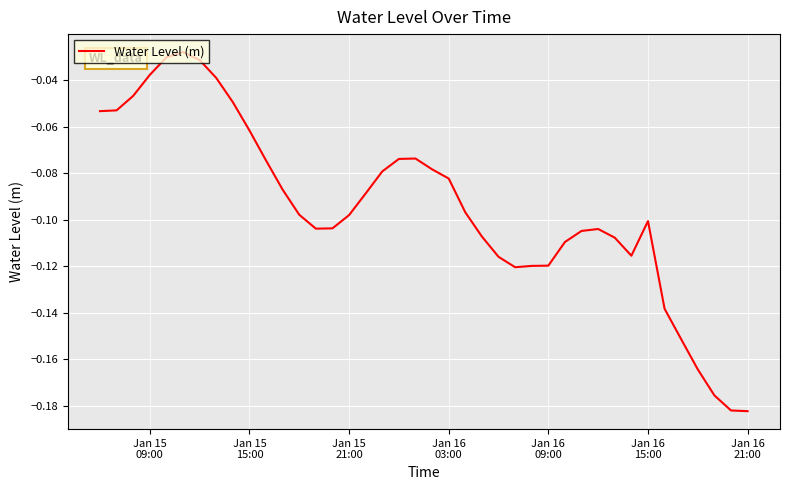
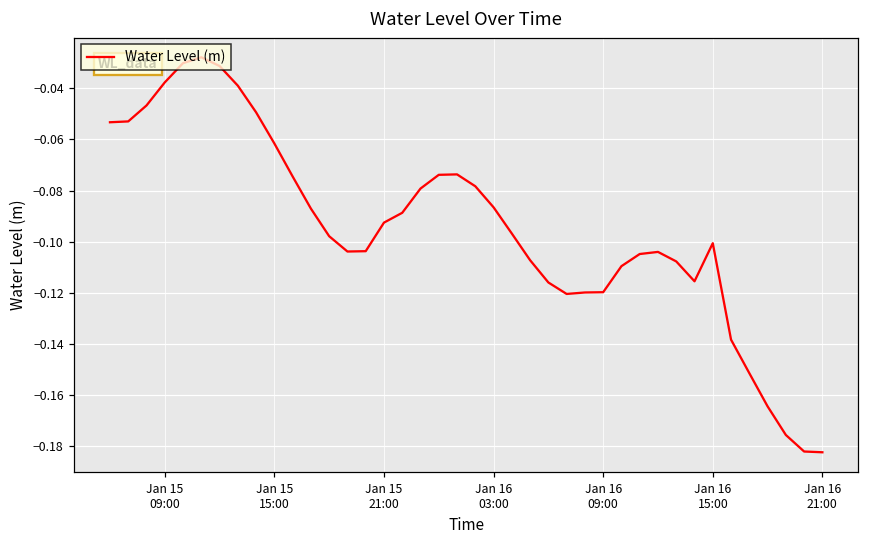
  {
    "Jan 15 09:00": -0.038,
    "Jan 15 15:00": -0.062,
-   "Jan 15 21:00": -0.098,
-   "Jan 16 03:00": -0.082,
+   "Jan 15 21:00": -0.093,
+   "Jan 16 03:00": -0.087,
    "Jan 16 09:00": -0.120,
    "Jan 16 15:00": -0.101,
    "Jan 16 21:00": -0.182
  }
